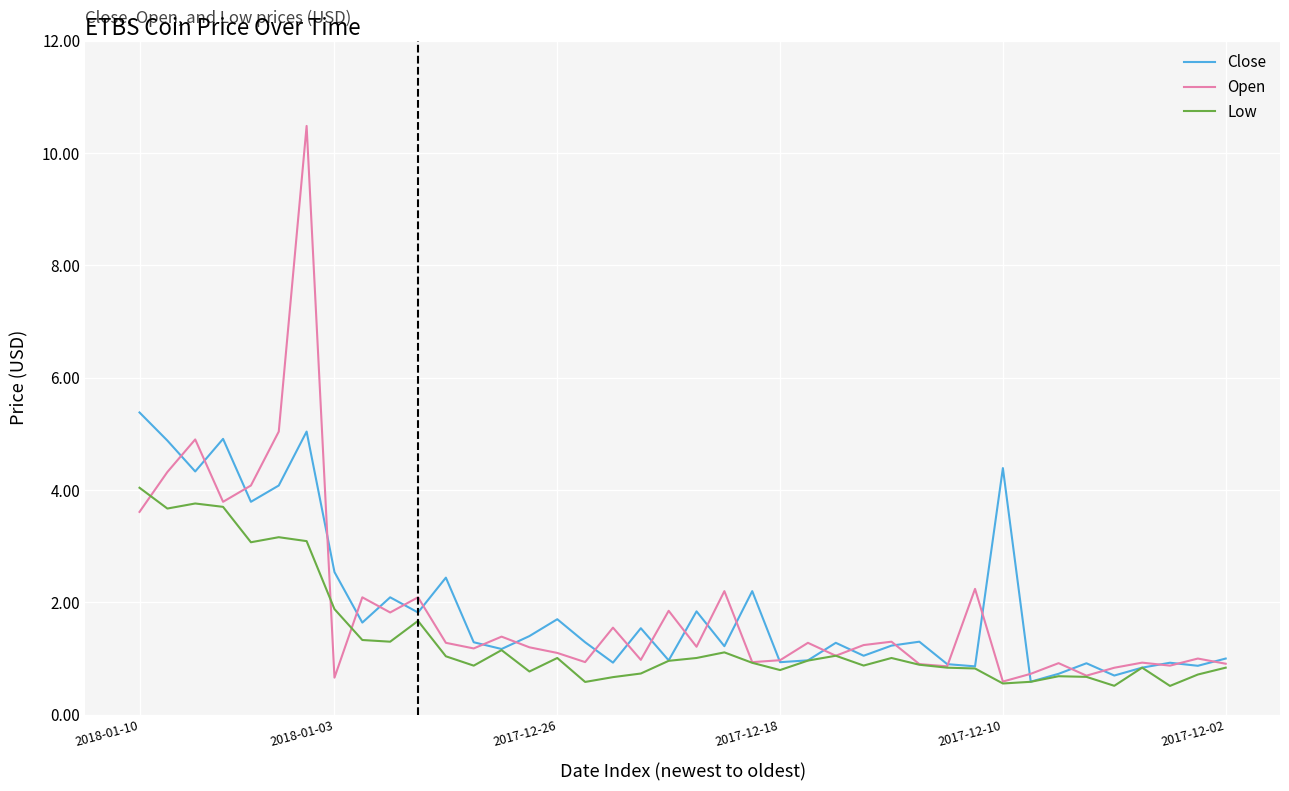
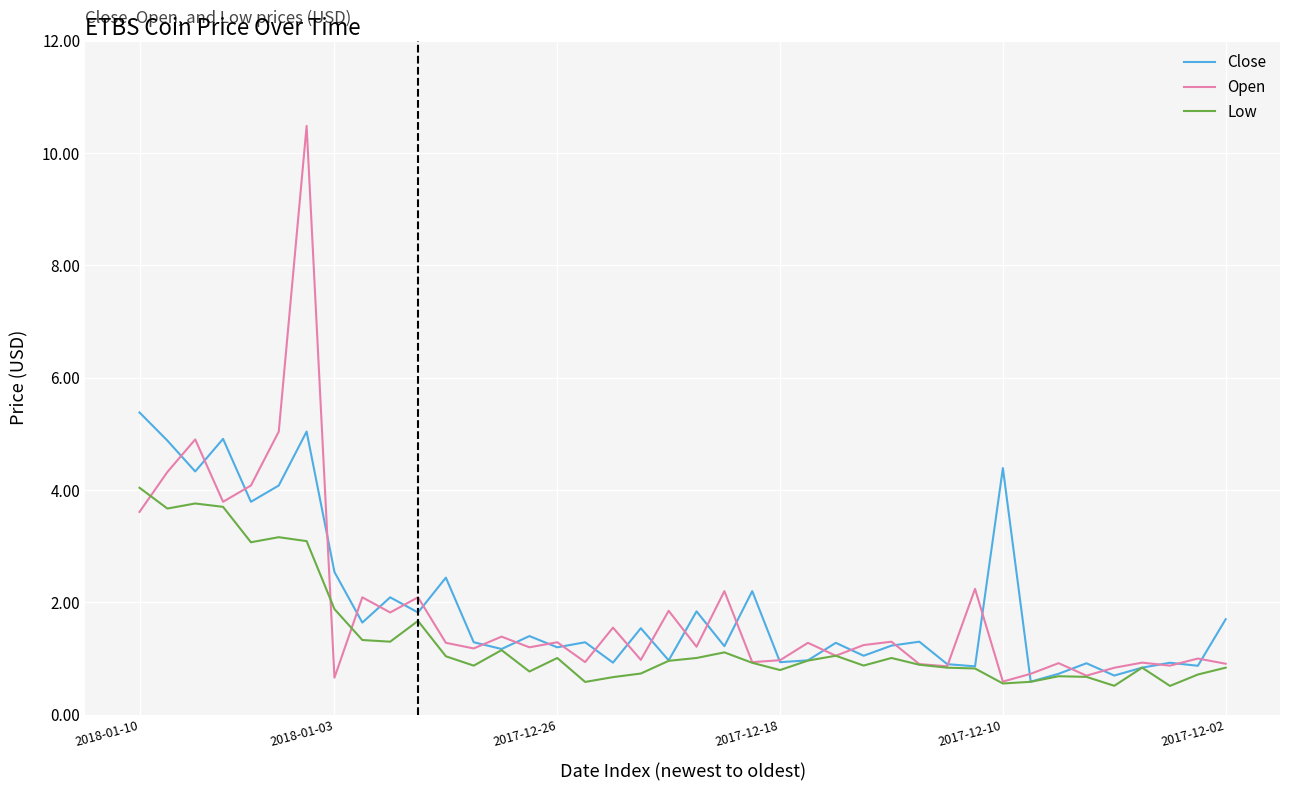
  {
    "Close": {
      "2018-01-10": 5.4,
      "2018-01-03": 2.5,
-     "2017-12-26": 1.7,
+     "2017-12-26": 1.2,
      "2017-12-10": 4.4,
-     "2017-12-02": 1.0
+     "2017-12-02": 1.7
    },
    "Open": {
      "2018-01-10": 3.6,
      "2018-01-03": 0.7,
-     "2017-12-26": 1.1,
+     "2017-12-26": 1.3,
      "2017-12-02": 0.9
    },
    "Low": {
      "2018-01-10": 4.0,
      "2018-01-03": 1.9,
      "2017-12-26": 1.0,
      "2017-12-18": 0.8,
      "2017-12-02": 0.8
    }
  }
